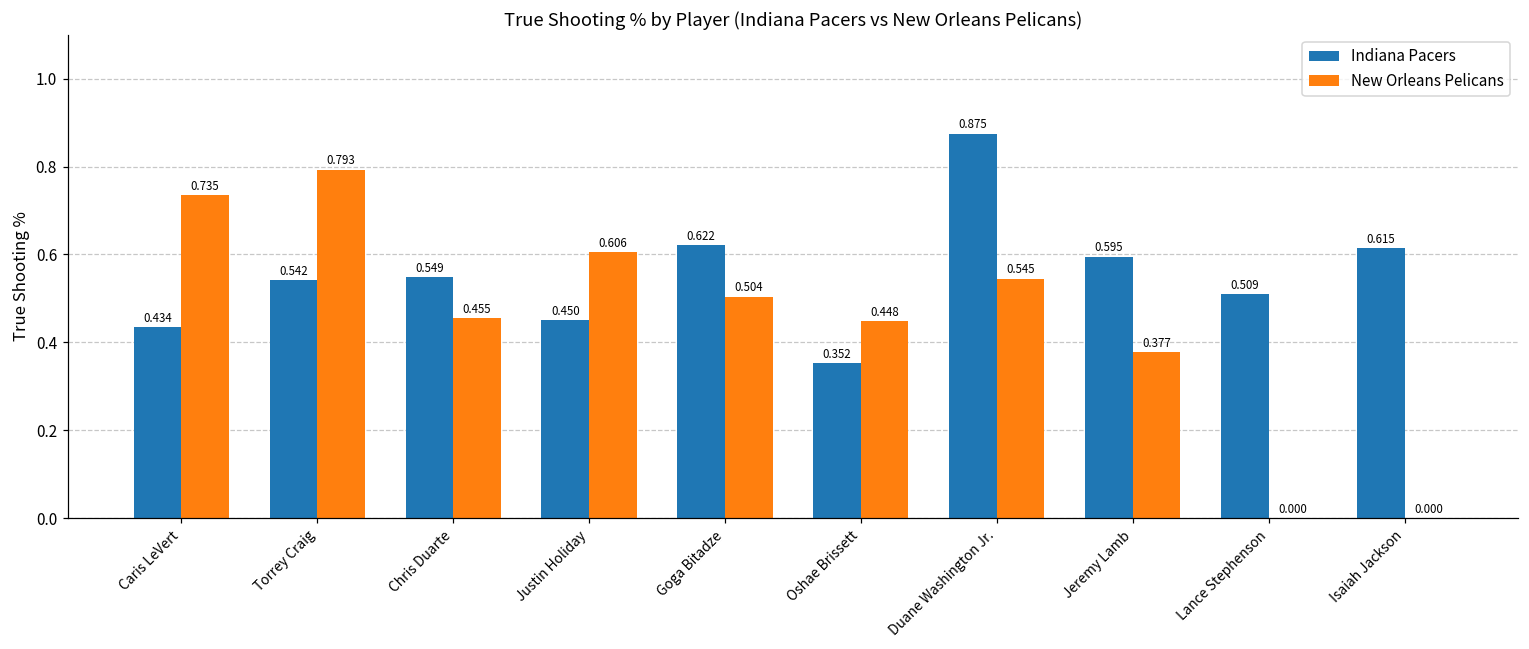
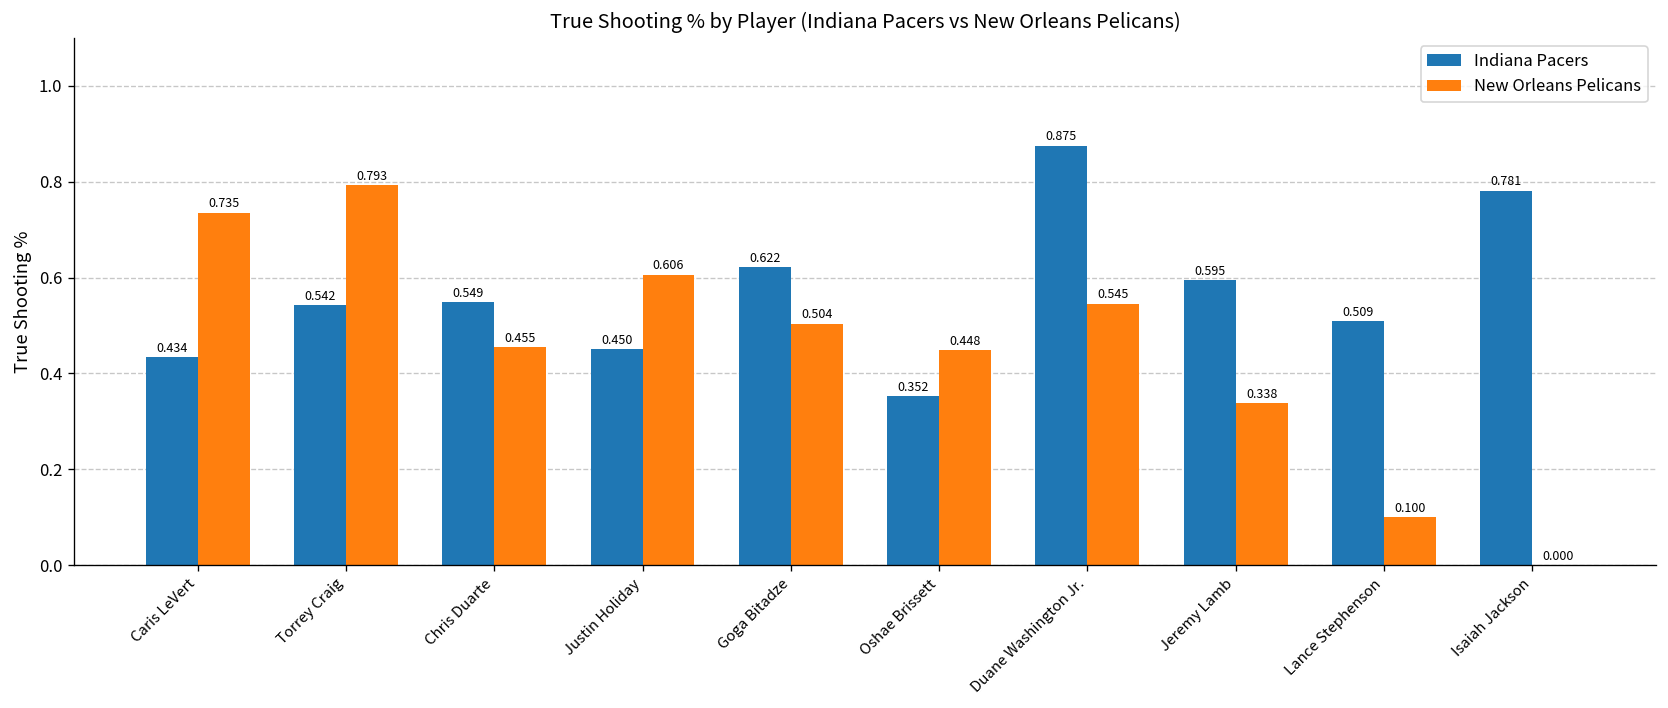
  {
    "Indiana Pacers": {
      "Caris LeVert": 0.434,
      "Torrey Craig": 0.542,
      "Chris Duarte": 0.549,
      "Justin Holiday": 0.450,
      "Goga Bitadze": 0.622,
      "Oshae Brissett": 0.352,
      "Duane Washington Jr.": 0.875,
      "Jeremy Lamb": 0.595,
      "Lance Stephenson": 0.509,
-     "Isaiah Jackson": 0.615
+     "Isaiah Jackson": 0.781
    },
    "New Orleans Pelicans": {
      "Caris LeVert": 0.735,
      "Torrey Craig": 0.793,
      "Chris Duarte": 0.455,
      "Justin Holiday": 0.606,
      "Goga Bitadze": 0.504,
      "Oshae Brissett": 0.448,
      "Duane Washington Jr.": 0.545,
-     "Jeremy Lamb": 0.377,
-     "Lance Stephenson": 0.000,
+     "Jeremy Lamb": 0.338,
+     "Lance Stephenson": 0.100,
      "Isaiah Jackson": 0.000
    }
  }
